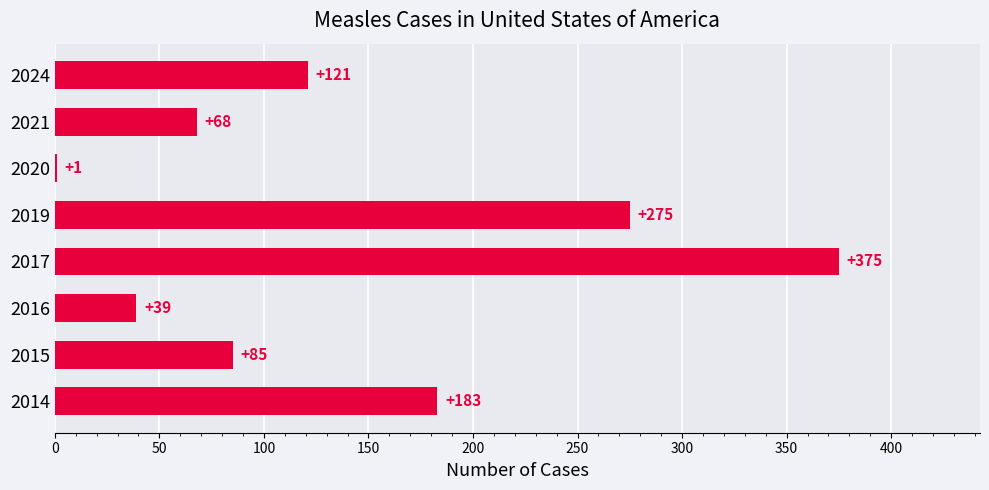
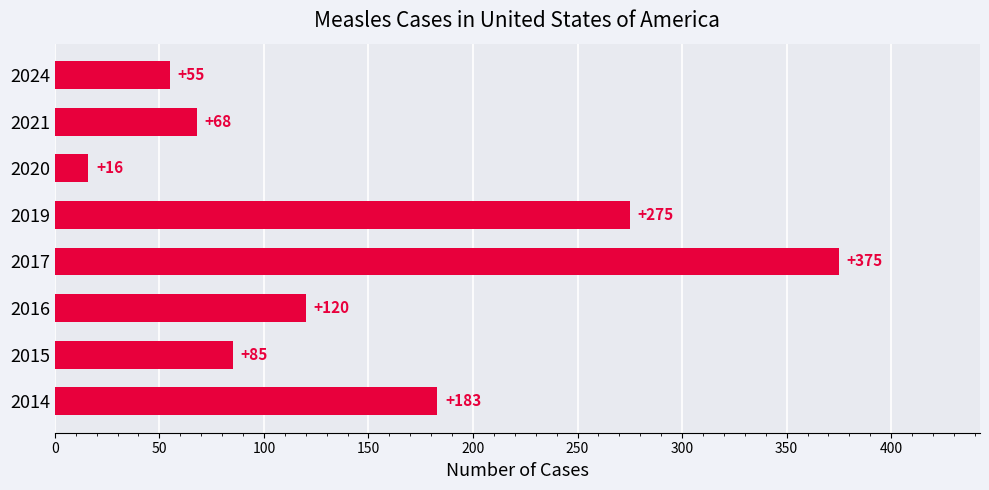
  {
-   "2024": "+121",
+   "2024": "+55",
    "2021": "+68",
-   "2020": "+1",
+   "2020": "+16",
    "2019": "+275",
    "2017": "+375",
-   "2016": "+39",
+   "2016": "+120",
    "2015": "+85",
    "2014": "+183"
  }
